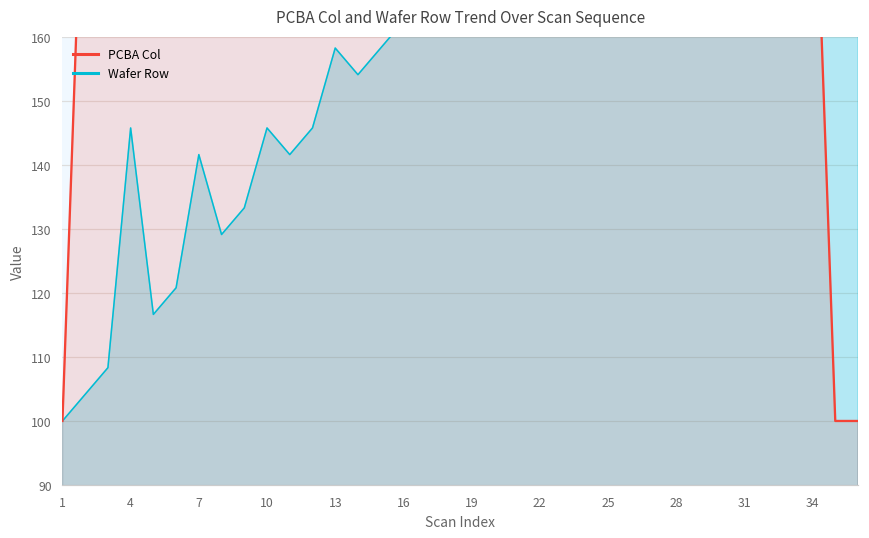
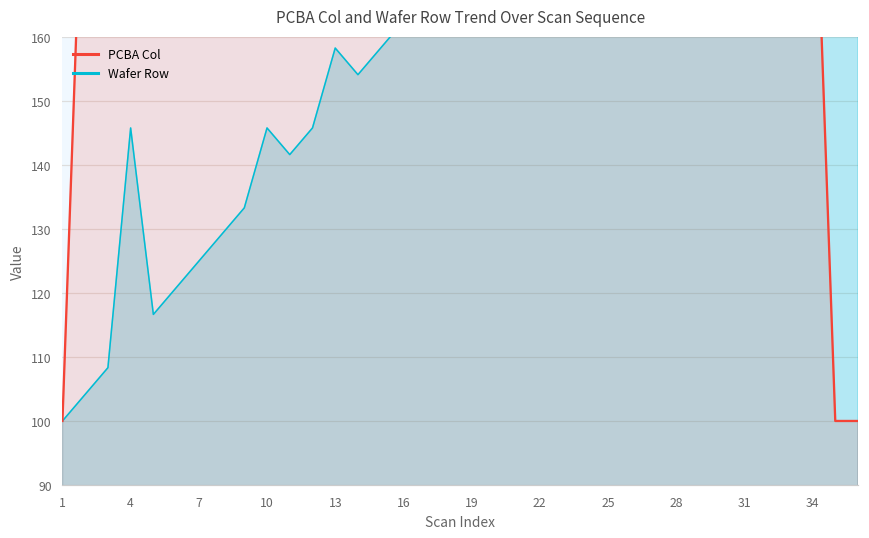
  {
    "Wafer Row": {
      "4": 146,
-     "7": 142,
+     "7": 125,
      "10": 146,
      "13": 158
    }
  }
